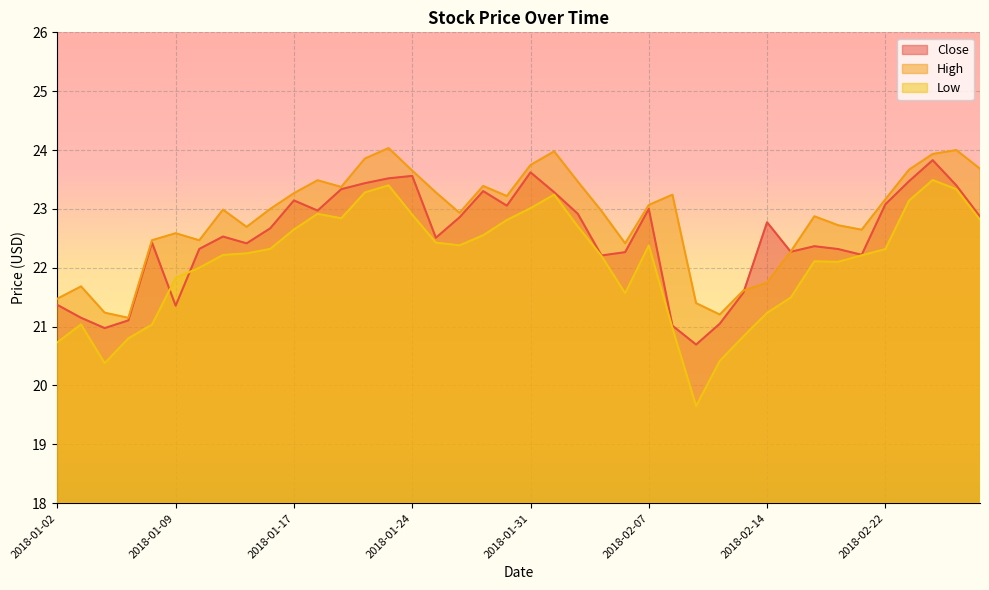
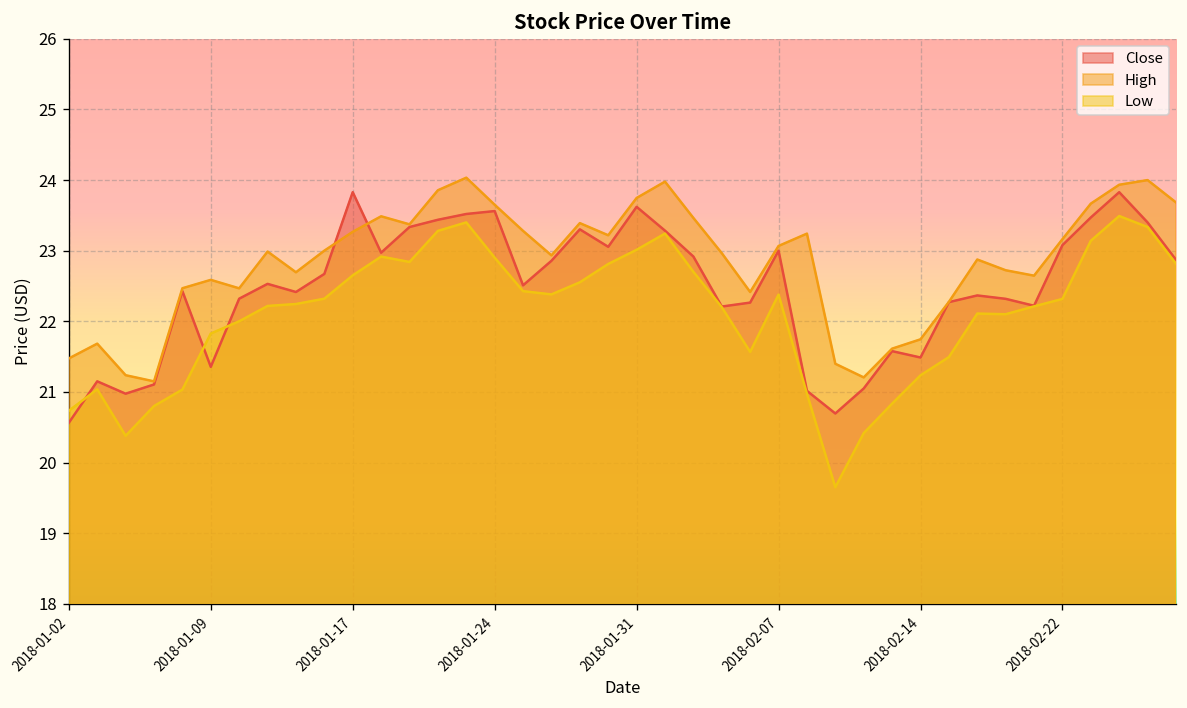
  {
    "Close": {
-     "2018-01-02": 21.4,
+     "2018-01-02": 20.6,
      "2018-01-09": 21.4,
-     "2018-01-17": 23.1,
+     "2018-01-17": 23.8,
      "2018-01-24": 23.6,
      "2018-01-31": 23.6,
      "2018-02-07": 23.0,
-     "2018-02-14": 22.8,
+     "2018-02-14": 21.5,
      "2018-02-22": 23.1
    }
  }
